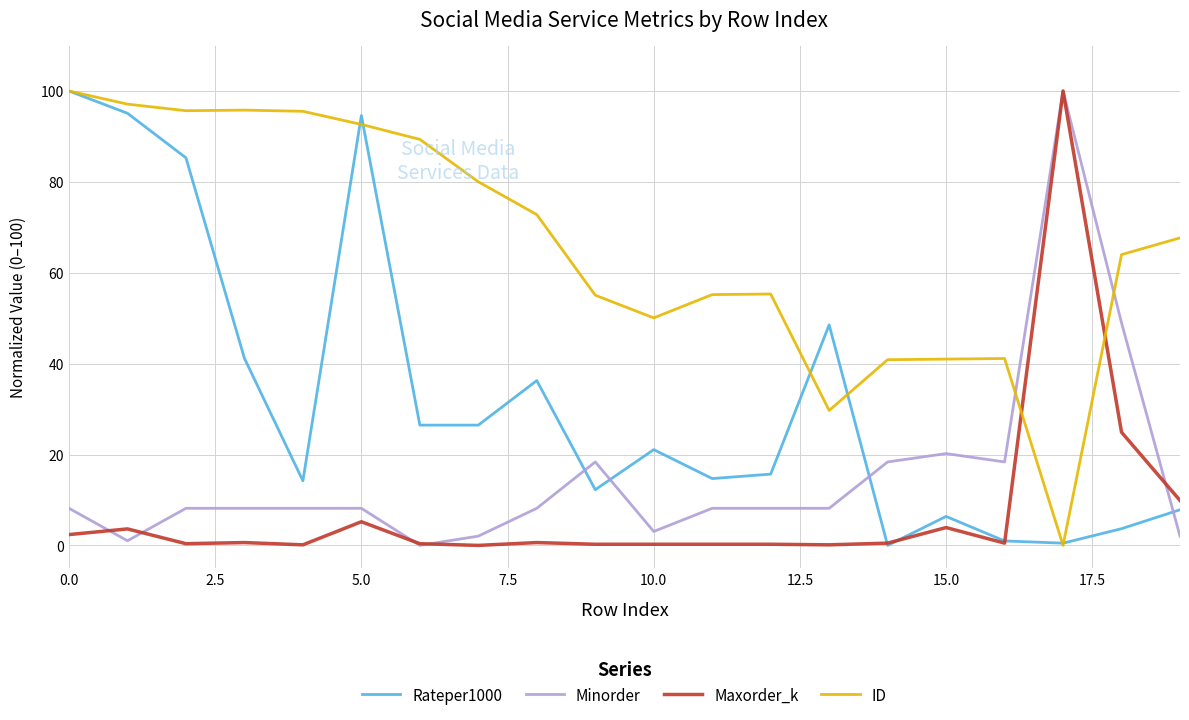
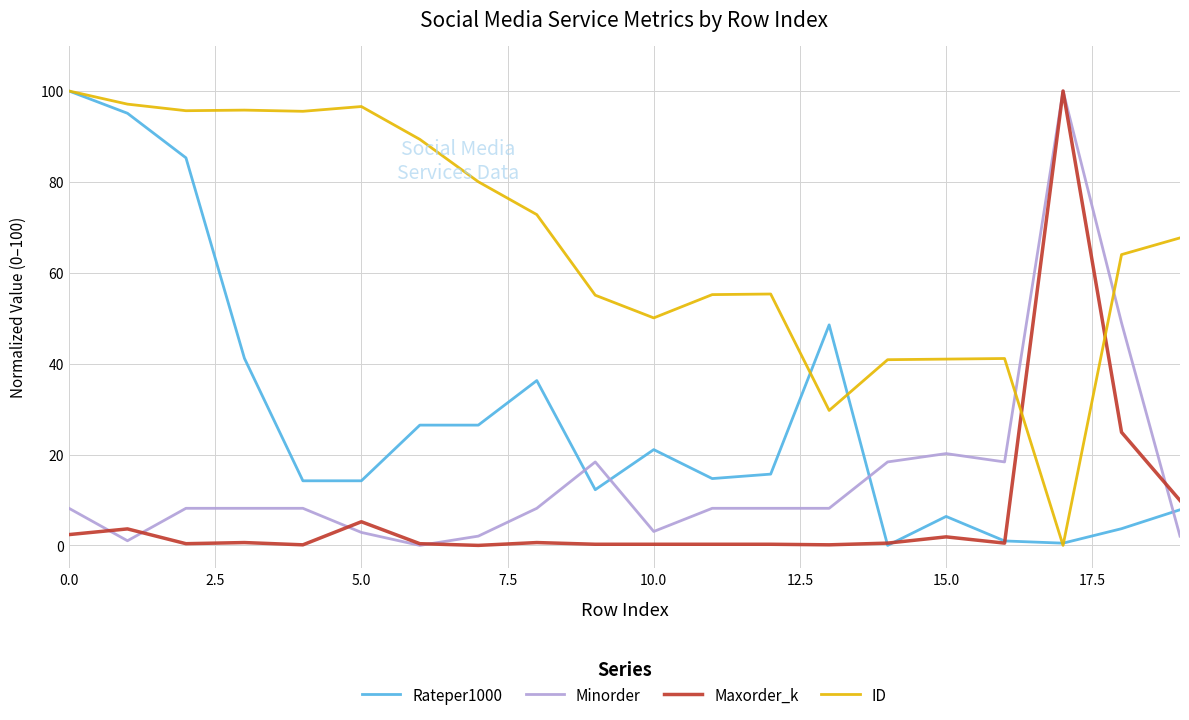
  {
    "Rateper1000": {
-     "5.0": 95,
+     "5.0": 14,
      "10.0": 21,
      "15.0": 6
    },
    "Minorder": {
      "0.0": 8,
-     "5.0": 8,
+     "5.0": 3,
      "10.0": 3,
      "15.0": 20
    },
    "Maxorder_k": {
      "0.0": 2,
      "5.0": 5,
      "10.0": 0,
-     "15.0": 4
+     "15.0": 2
    },
    "ID": {
-     "5.0": 93,
+     "5.0": 97,
      "10.0": 50,
      "15.0": 41
    }
  }
